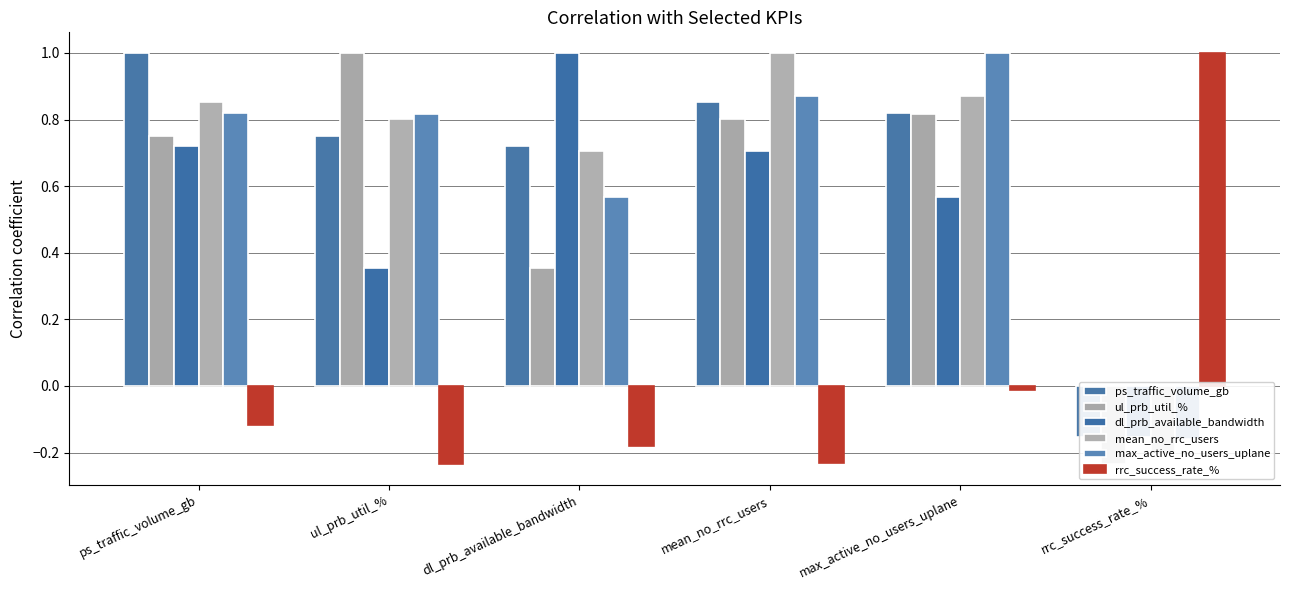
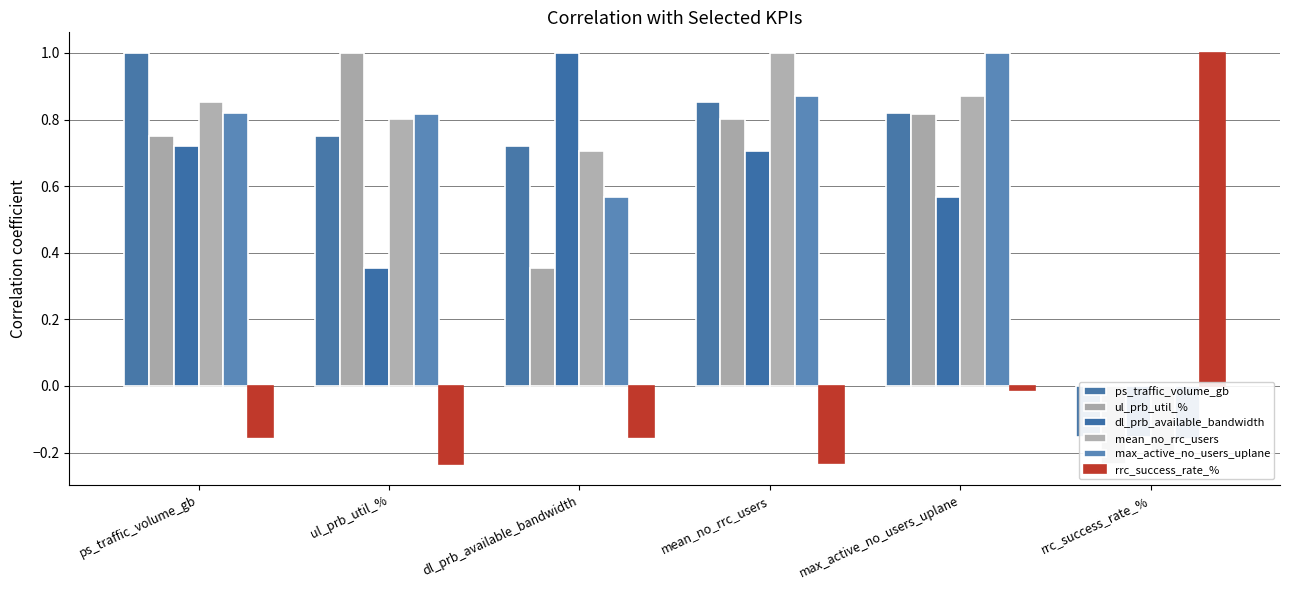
  {
    "rrc_success_rate_%": {
-     "ps_traffic_volume_gb": -0.12,
+     "ps_traffic_volume_gb": -0.15,
      "ul_prb_util_%": -0.24,
-     "dl_prb_available_bandwidth": -0.18,
+     "dl_prb_available_bandwidth": -0.15,
      "mean_no_rrc_users": -0.23,
      "max_active_no_users_uplane": -0.01,
      "rrc_success_rate_%": 1.00
    }
  }
